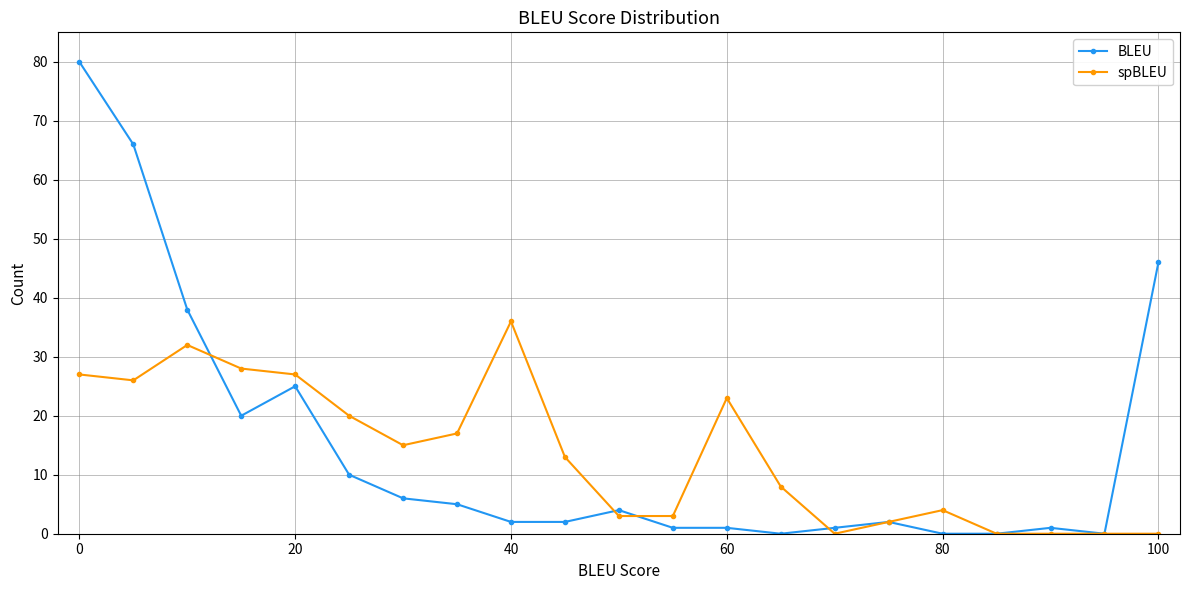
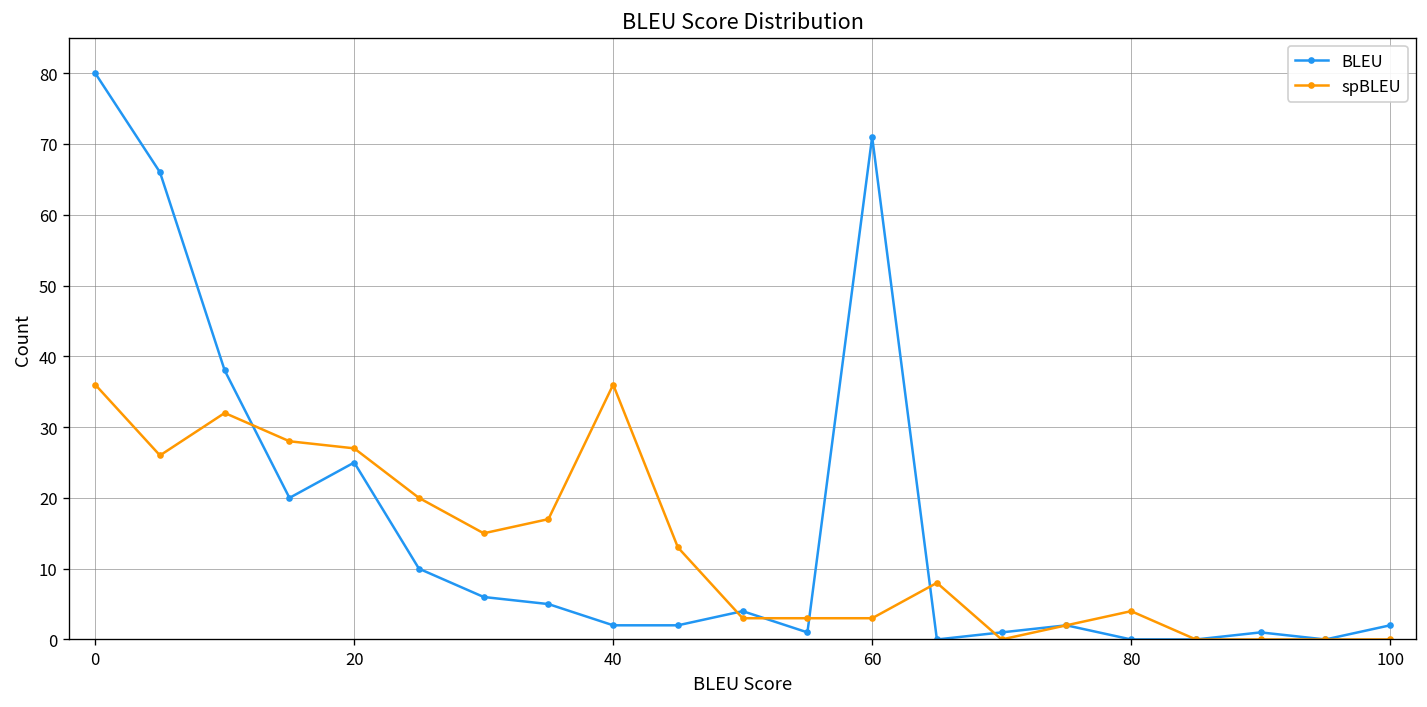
  {
    "BLEU": {
      "0": 80,
      "20": 25,
      "40": 2,
-     "60": 1,
+     "60": 71,
      "80": 0,
-     "100": 46
+     "100": 2
    },
    "spBLEU": {
-     "0": 27,
+     "0": 36,
      "20": 27,
      "40": 36,
-     "60": 23,
+     "60": 3,
      "80": 4,
      "100": 0
    }
  }
